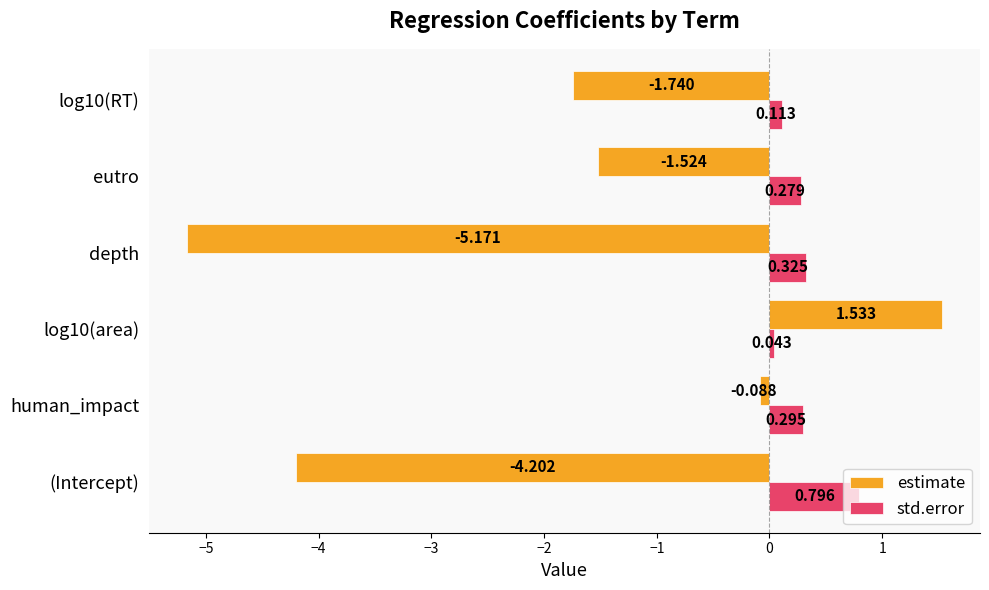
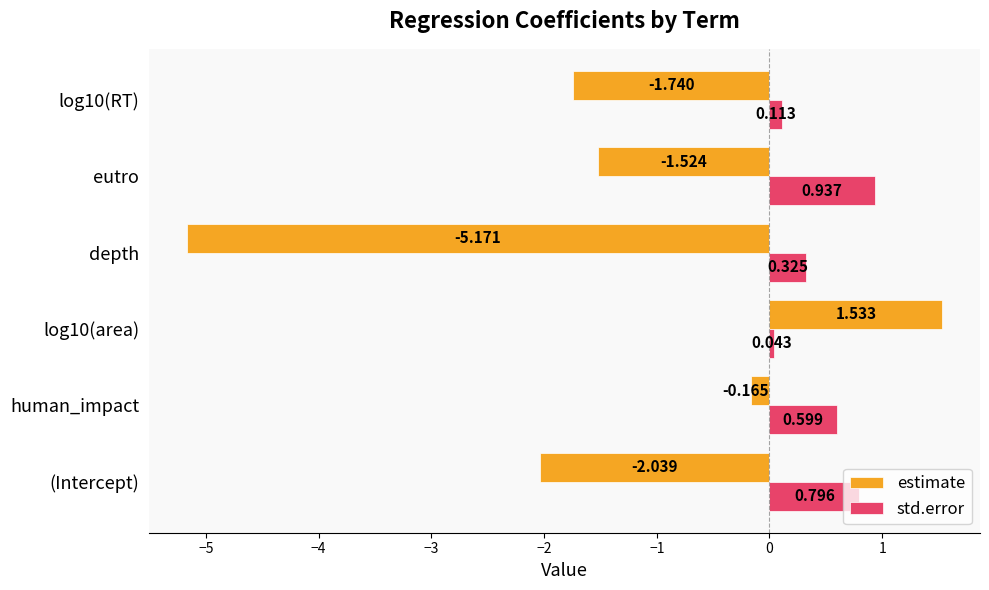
  {
    "estimate": {
      "log10(RT)": -1.740,
      "eutro": -1.524,
      "depth": -5.171,
      "log10(area)": 1.533,
-     "human_impact": -0.088,
-     "(Intercept)": -4.202
+     "human_impact": -0.165,
+     "(Intercept)": -2.039
    },
    "std.error": {
      "log10(RT)": 0.113,
-     "eutro": 0.279,
+     "eutro": 0.937,
      "depth": 0.325,
      "log10(area)": 0.043,
-     "human_impact": 0.295
+     "human_impact": 0.599
    }
  }
